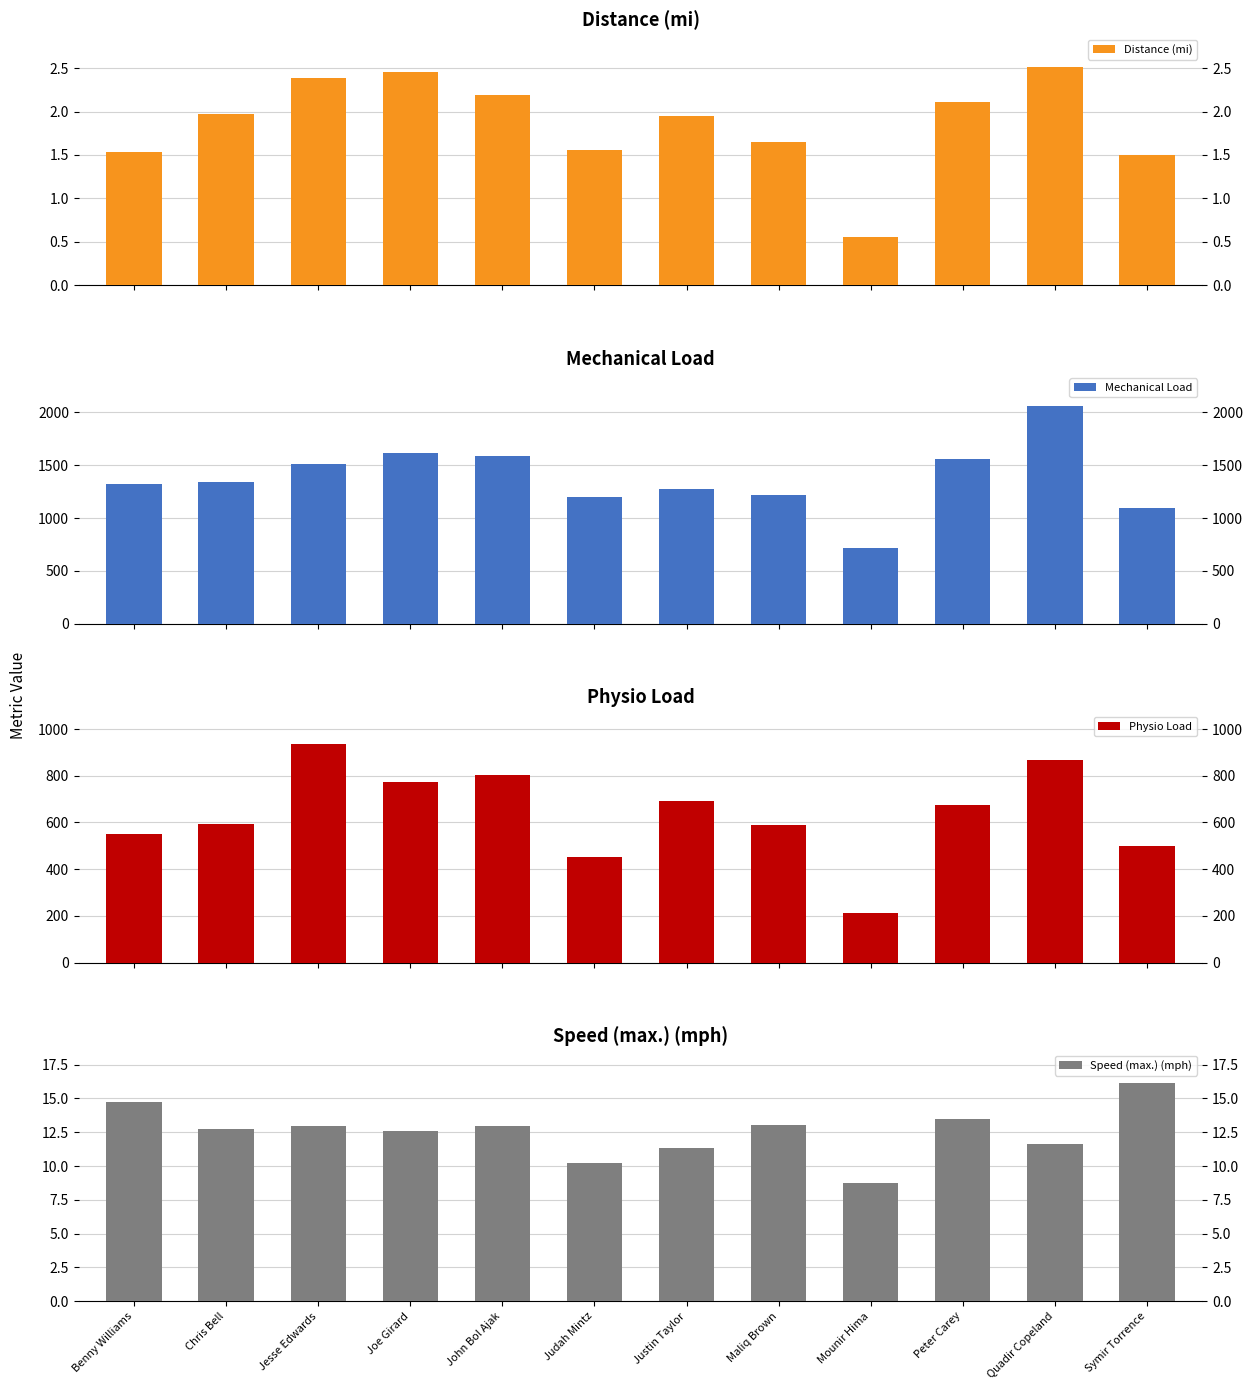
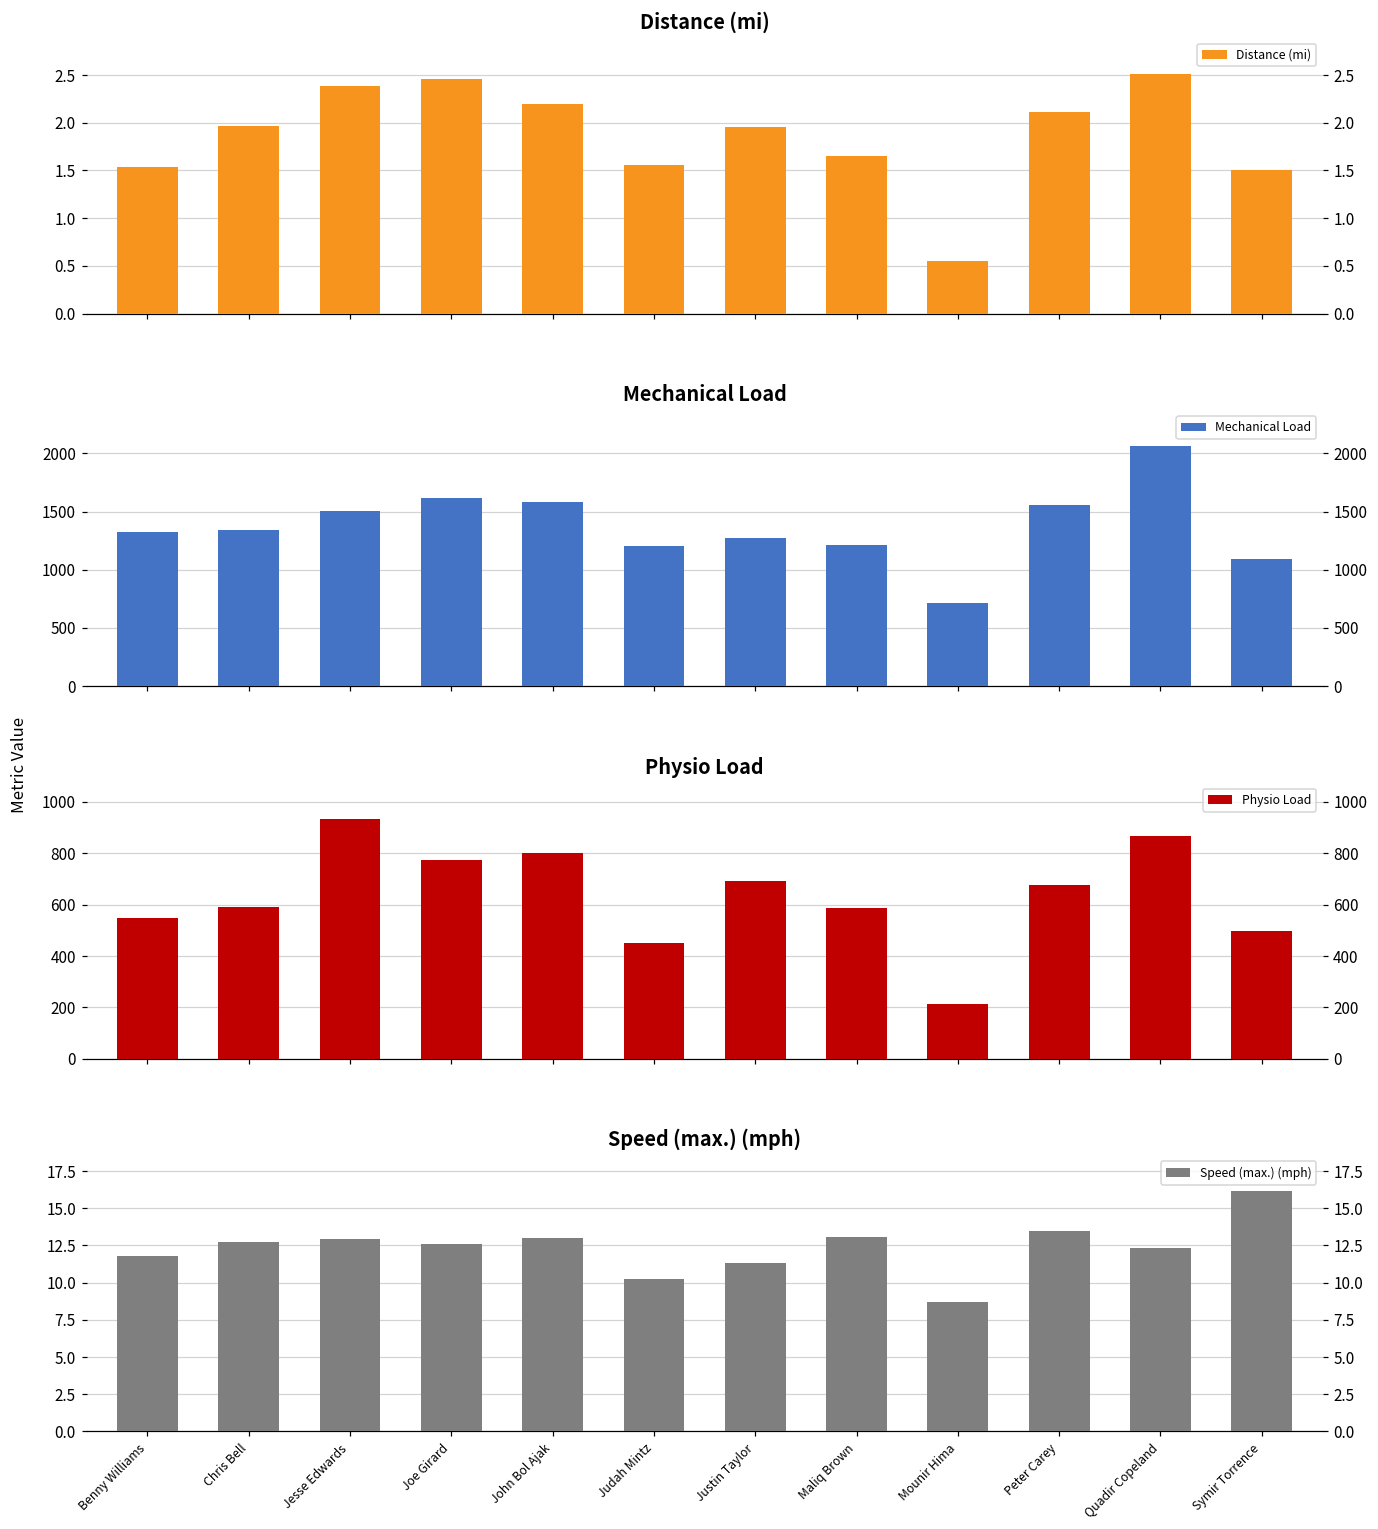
  {
    "Speed (max.) (mph)": {
-     "Benny Williams": 14.7,
+     "Benny Williams": 11.8,
      "Chris Bell": 12.7,
      "Jesse Edwards": 13.0,
      "Joe Girard": 12.6,
      "John Bol Ajak": 13.0,
      "Judah Mintz": 10.2,
      "Justin Taylor": 11.3,
      "Maliq Brown": 13.1,
      "Mounir Hima": 8.7,
      "Peter Carey": 13.5,
-     "Quadir Copeland": 11.7,
+     "Quadir Copeland": 12.3,
      "Symir Torrence": 16.1
    }
  }
